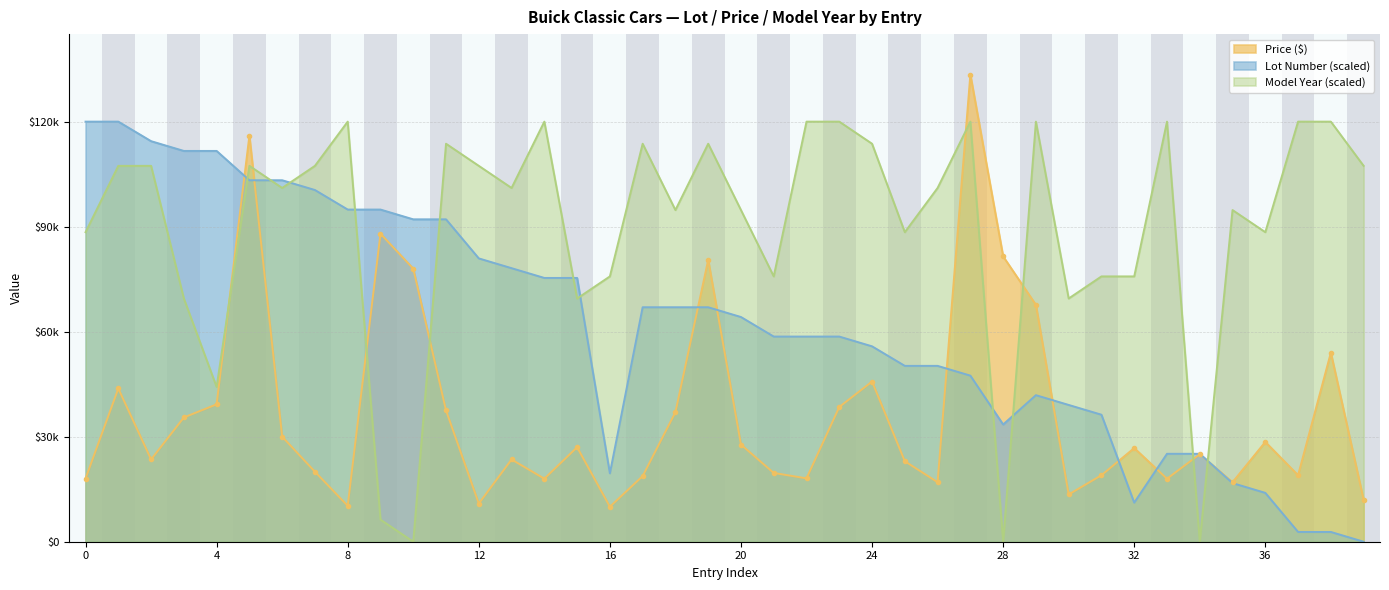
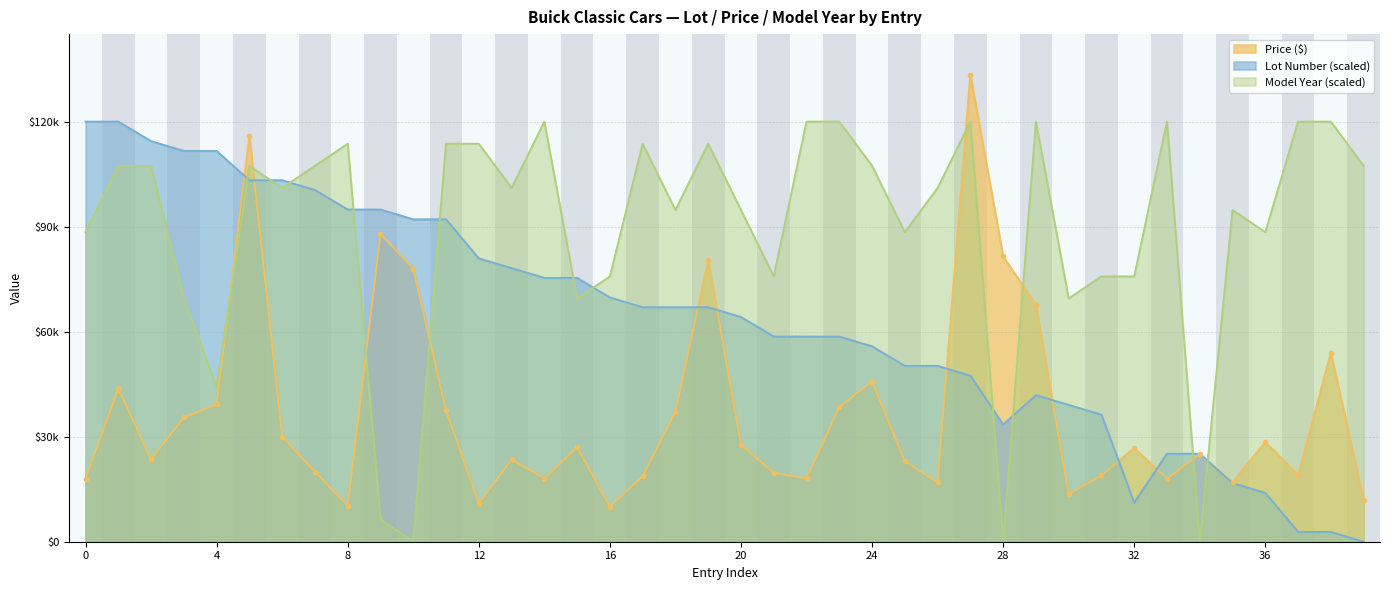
  {
    "Lot Number (scaled)": {
      "0": "$120000",
      "4": "$112000",
      "8": "$95000",
      "12": "$81000",
-     "16": "$20000",
+     "16": "$70000",
      "20": "$64000",
      "24": "$56000",
      "28": "$33000",
      "32": "$11000",
      "36": "$14000"
    },
    "Model Year (scaled)": {
      "0": "$88000",
      "4": "$44000",
-     "8": "$120000",
-     "12": "$107000",
+     "8": "$114000",
+     "12": "$114000",
      "16": "$76000",
      "20": "$95000",
-     "24": "$114000",
+     "24": "$107000",
      "28": "$0",
      "32": "$76000",
      "36": "$88000"
    }
  }
